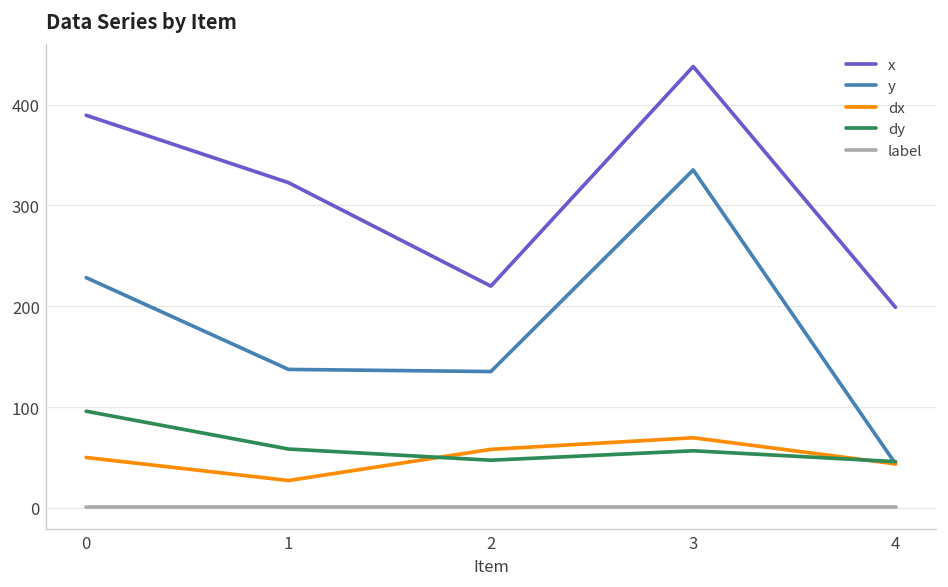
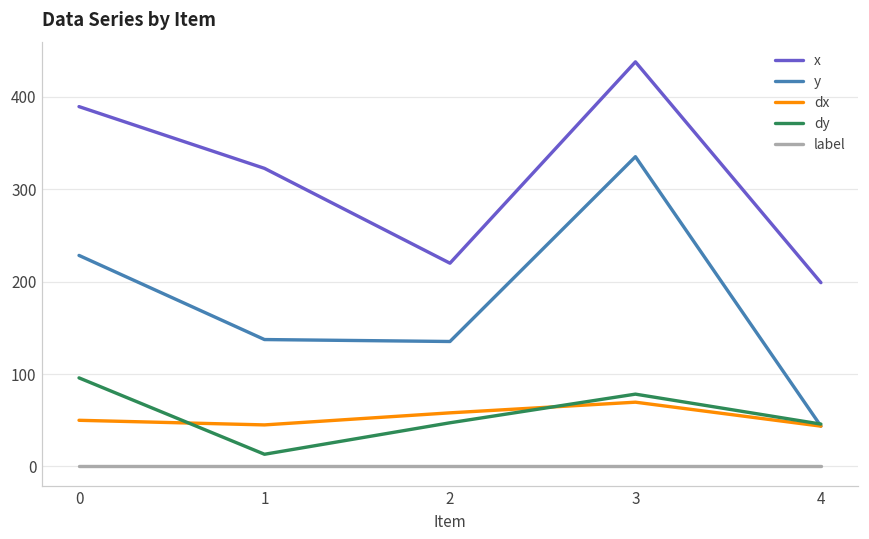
  {
    "dx": {
      "0": 50,
-     "1": 30,
+     "1": 40,
      "2": 60,
      "3": 70
    },
    "dy": {
      "0": 100,
-     "1": 60,
+     "1": 10,
      "2": 50,
-     "3": 60
+     "3": 80
    },
    "label": {
      "0": 0,
      "1": 0,
      "2": 0,
      "3": 0,
      "4": 0
    }
  }
